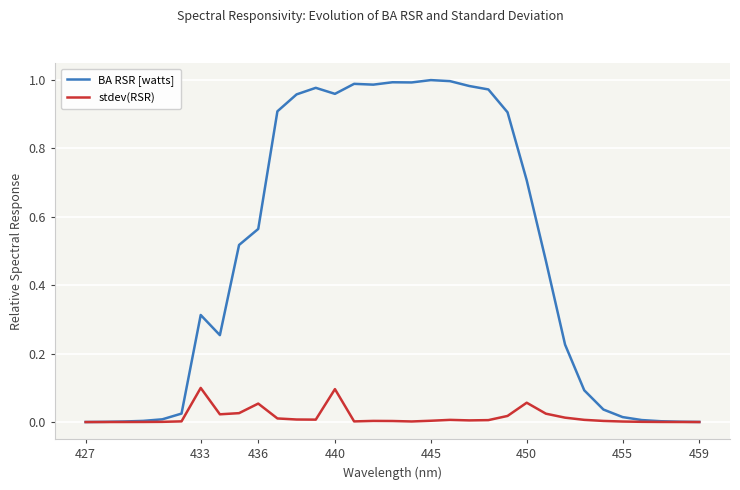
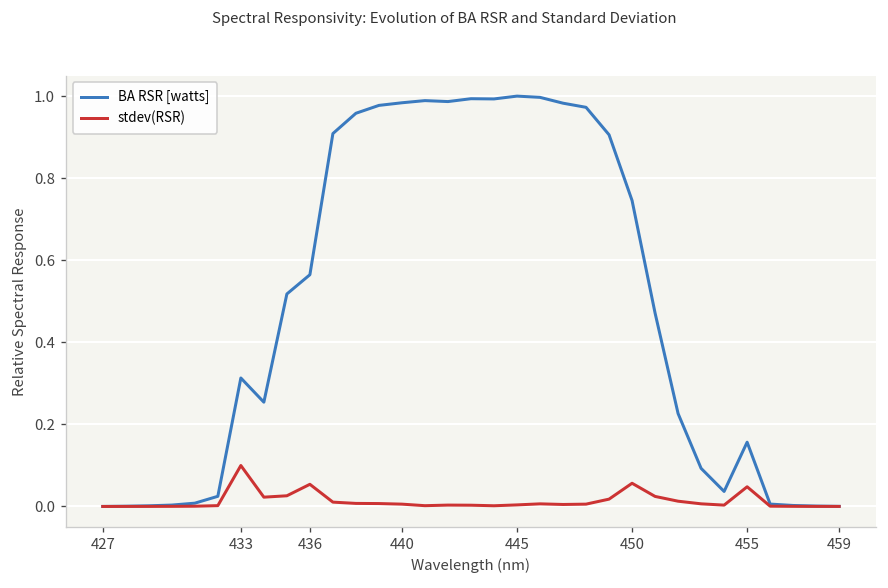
  {
    "BA RSR [watts]": {
      "433": 0.31,
      "436": 0.56,
-     "440": 0.96,
+     "440": 0.98,
      "445": 1.00,
-     "450": 0.71,
-     "455": 0.01
+     "450": 0.75,
+     "455": 0.16
    },
    "stdev(RSR)": {
      "433": 0.10,
      "436": 0.05,
-     "440": 0.10,
+     "440": 0.01,
      "445": 0.00,
      "450": 0.06,
-     "455": 0.00
+     "455": 0.05
    }
  }
